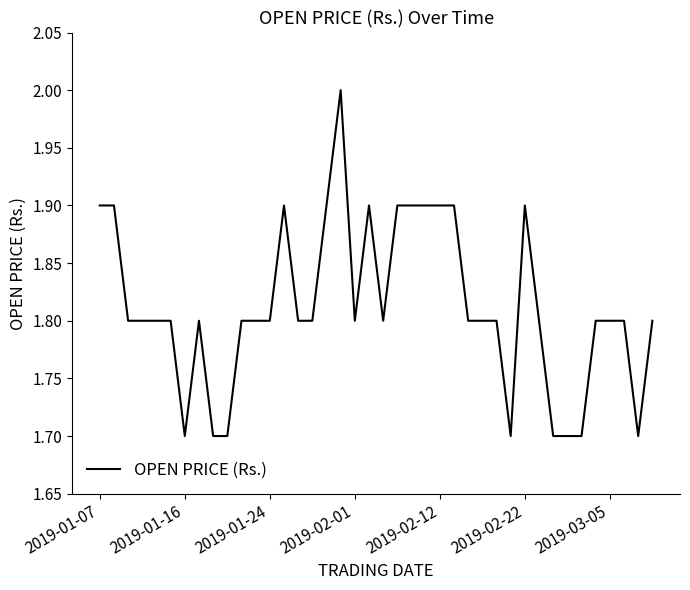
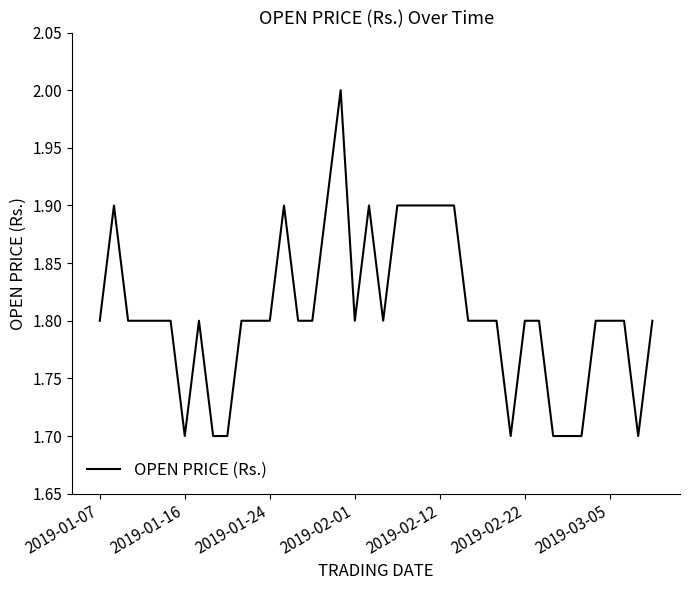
  {
-   "2019-01-07": 1.9,
+   "2019-01-07": 1.8,
    "2019-01-16": 1.7,
    "2019-01-24": 1.8,
    "2019-02-01": 1.8,
    "2019-02-12": 1.9,
-   "2019-02-22": 1.9,
+   "2019-02-22": 1.8,
    "2019-03-05": 1.8
  }
